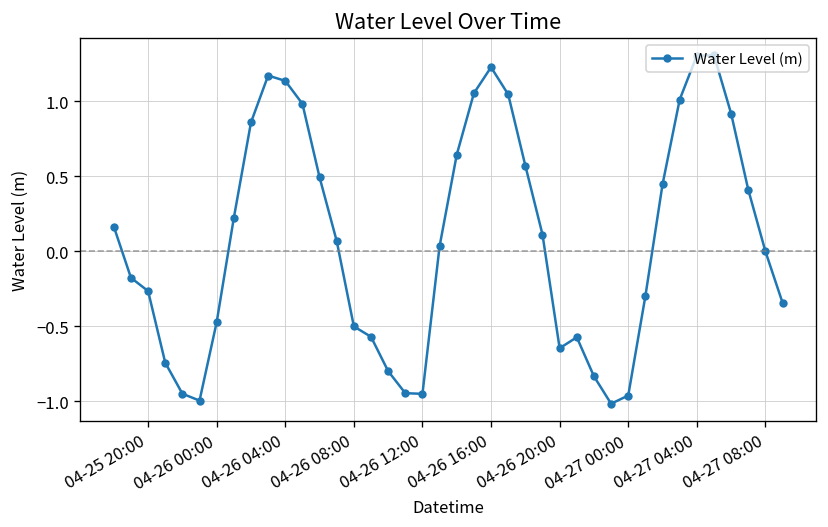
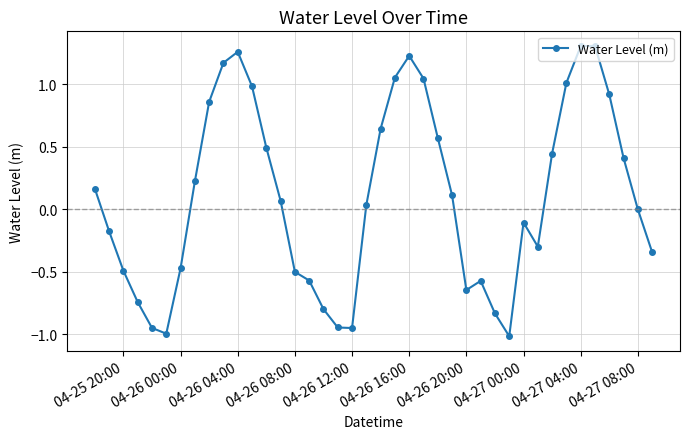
  {
-   "04-25 20:00": -0.26,
+   "04-25 20:00": -0.49,
    "04-26 00:00": -0.47,
-   "04-26 04:00": 1.14,
+   "04-26 04:00": 1.26,
    "04-26 08:00": -0.50,
    "04-26 12:00": -0.95,
    "04-26 16:00": 1.23,
    "04-26 20:00": -0.65,
-   "04-27 00:00": -0.96,
+   "04-27 00:00": -0.11,
    "04-27 08:00": 0.00
  }
